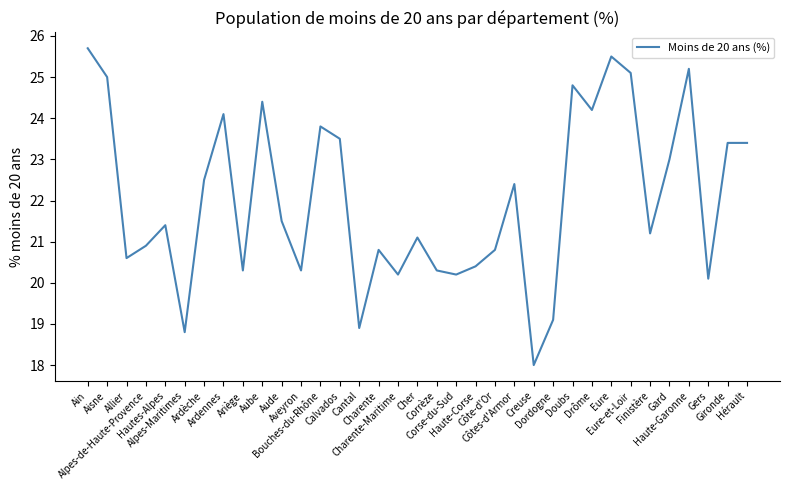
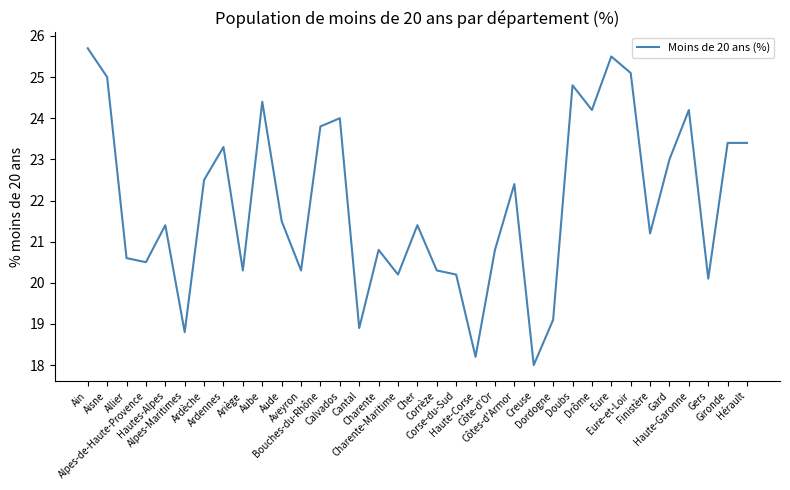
  {
    "Ain": 25.7,
    "Aisne": 25.0,
    "Allier": 20.6,
-   "Alpes-de-Haute-Provence": 20.9,
+   "Alpes-de-Haute-Provence": 20.5,
    "Hautes-Alpes": 21.4,
    "Alpes-Maritimes": 18.8,
    "Ardèche": 22.5,
-   "Ardennes": 24.1,
+   "Ardennes": 23.3,
    "Ariège": 20.3,
    "Aube": 24.4,
    "Aude": 21.5,
    "Aveyron": 20.3,
    "Bouches-du-Rhône": 23.8,
-   "Calvados": 23.5,
+   "Calvados": 24.0,
    "Cantal": 18.9,
    "Charente": 20.8,
    "Charente-Maritime": 20.2,
-   "Cher": 21.1,
+   "Cher": 21.4,
    "Corrèze": 20.3,
    "Corse-du-Sud": 20.2,
-   "Haute-Corse": 20.4,
+   "Haute-Corse": 18.2,
    "Côte-d'Or": 20.8,
    "Côtes-d'Armor": 22.4,
    "Creuse": 18.0,
    "Dordogne": 19.1,
    "Doubs": 24.8,
    "Drôme": 24.2,
    "Eure": 25.5,
    "Eure-et-Loir": 25.1,
    "Finistère": 21.2,
    "Gard": 23.0,
-   "Haute-Garonne": 25.2,
+   "Haute-Garonne": 24.2,
    "Gers": 20.1,
    "Gironde": 23.4,
    "Hérault": 23.4
  }
